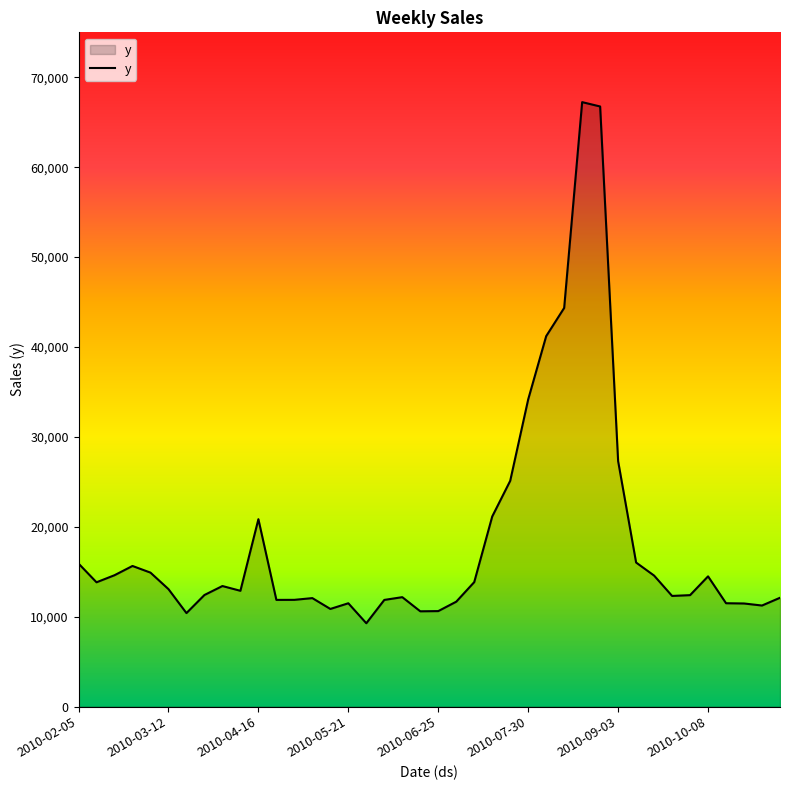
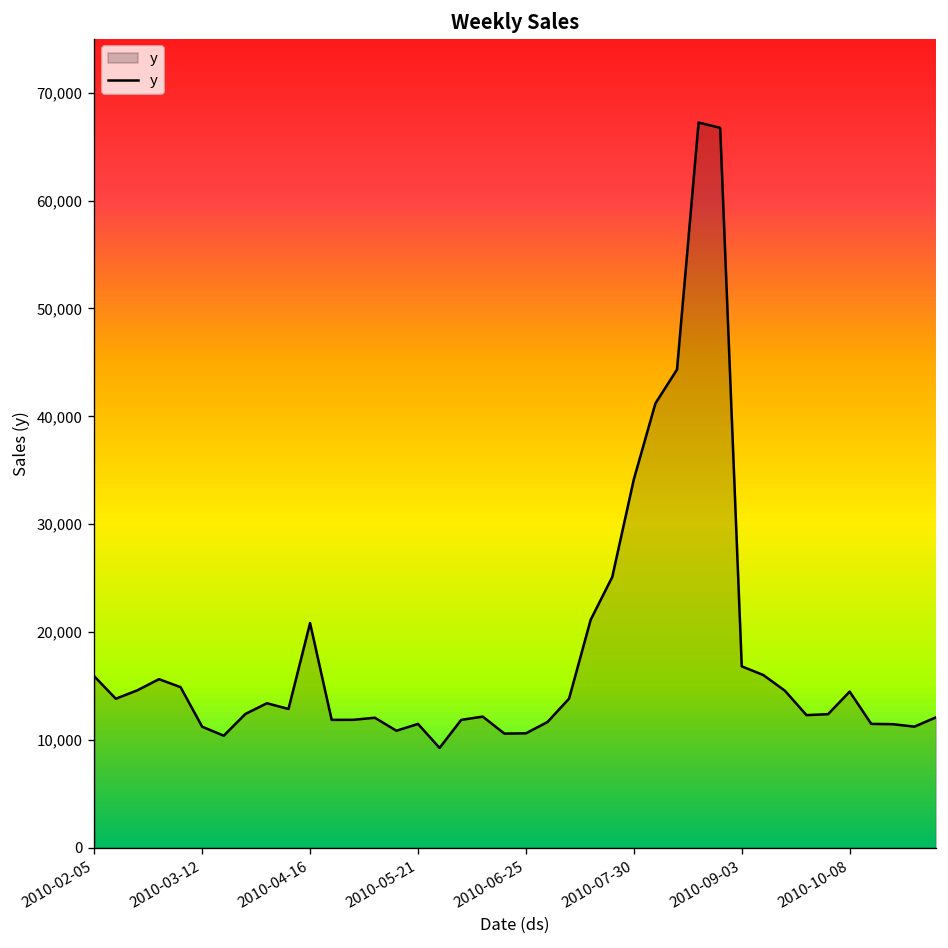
  {
    "2010-02-05": "16,000",
-   "2010-03-12": "13,000",
+   "2010-03-12": "11,000",
    "2010-04-16": "21,000",
    "2010-05-21": "11,000",
    "2010-06-25": "11,000",
    "2010-07-30": "34,000",
-   "2010-09-03": "27,000",
+   "2010-09-03": "17,000",
    "2010-10-08": "14,000"
  }
